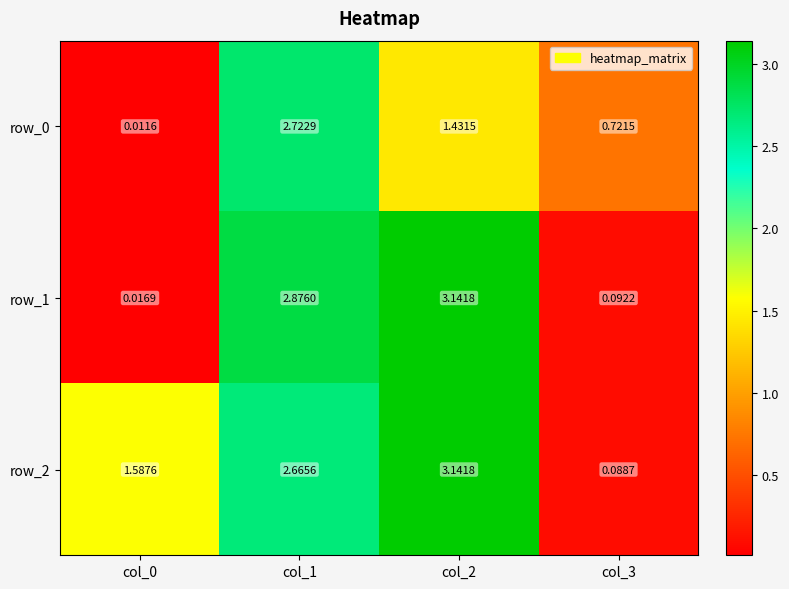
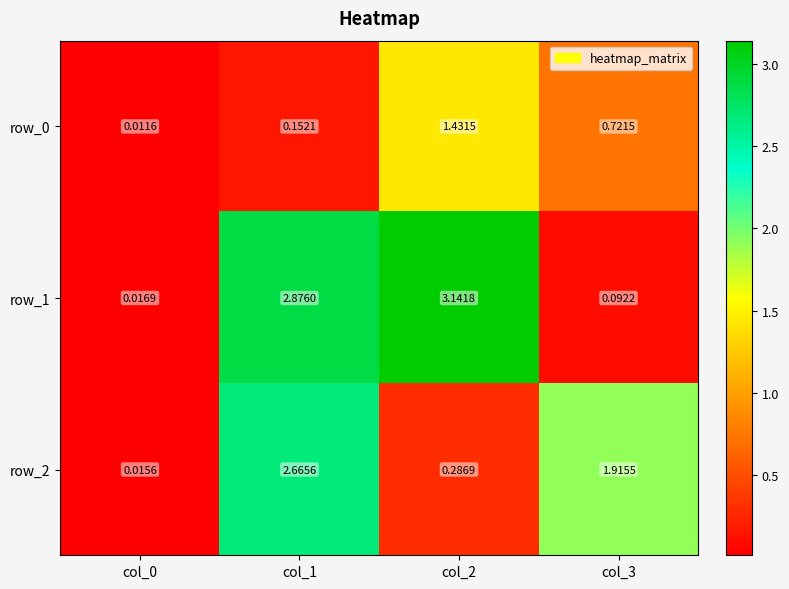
  {
    "row_0": {
-     "col_1": 2.7229
+     "col_1": 0.1521
    },
    "row_2": {
-     "col_0": 1.5876,
-     "col_2": 3.1418,
-     "col_3": 0.0887
+     "col_0": 0.0156,
+     "col_2": 0.2869,
+     "col_3": 1.9155
    }
  }
